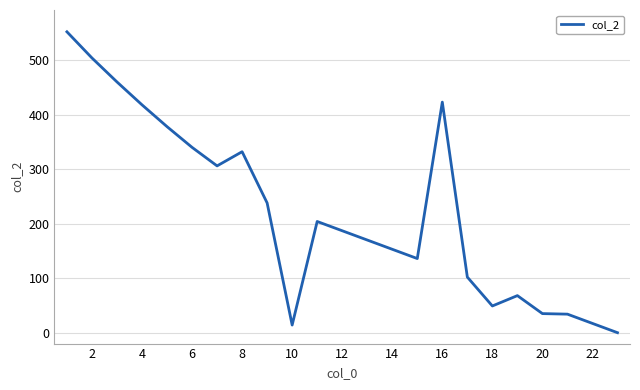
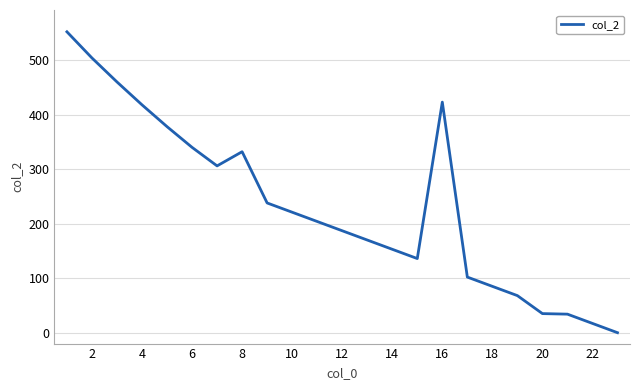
  {
    "2": 500,
    "4": 420,
    "6": 340,
    "8": 330,
-   "10": 10,
+   "10": 220,
    "12": 190,
    "14": 150,
    "16": 420,
-   "18": 50,
+   "18": 90,
    "20": 40,
    "22": 20
  }
